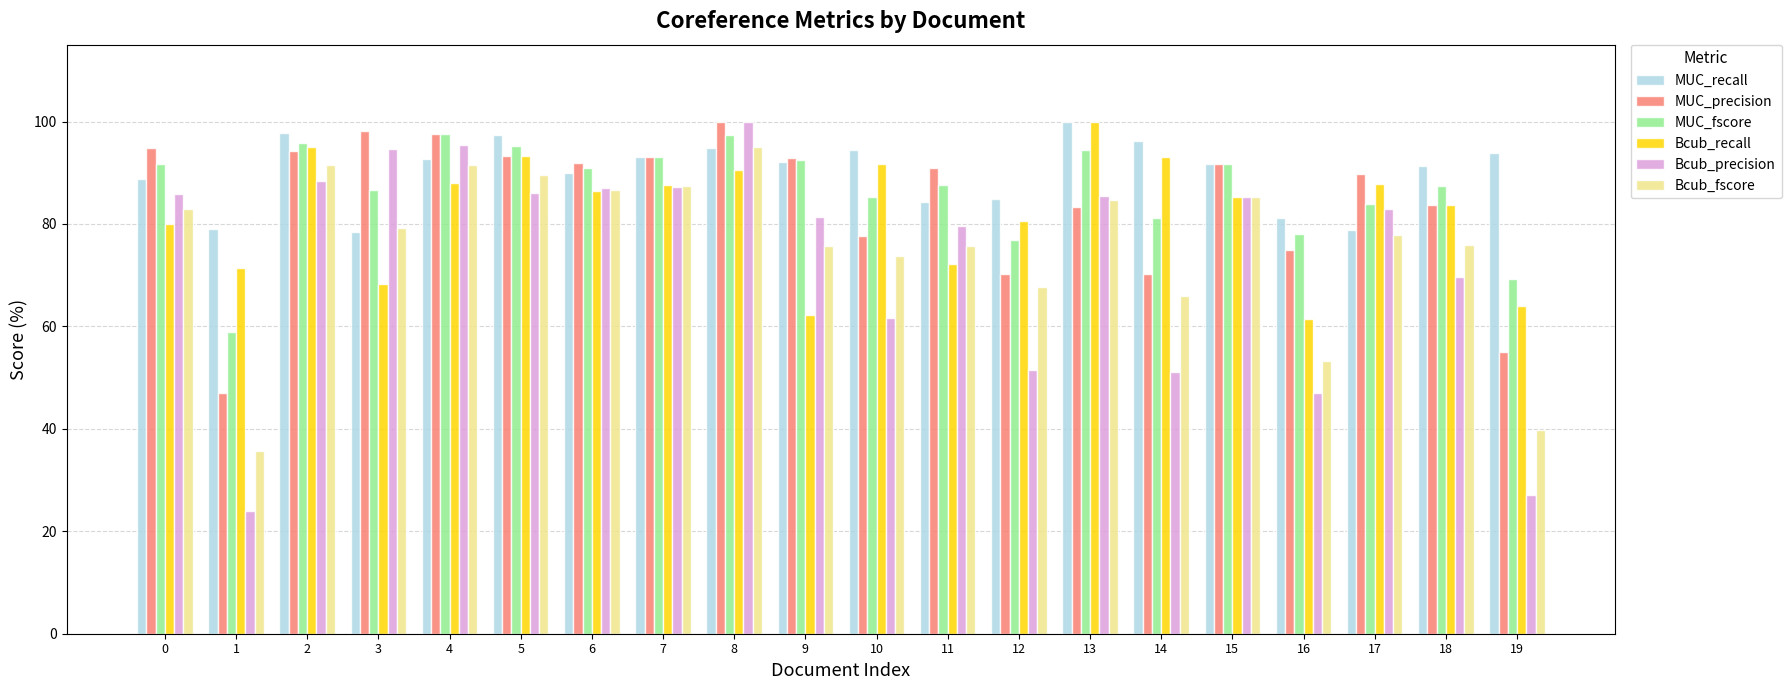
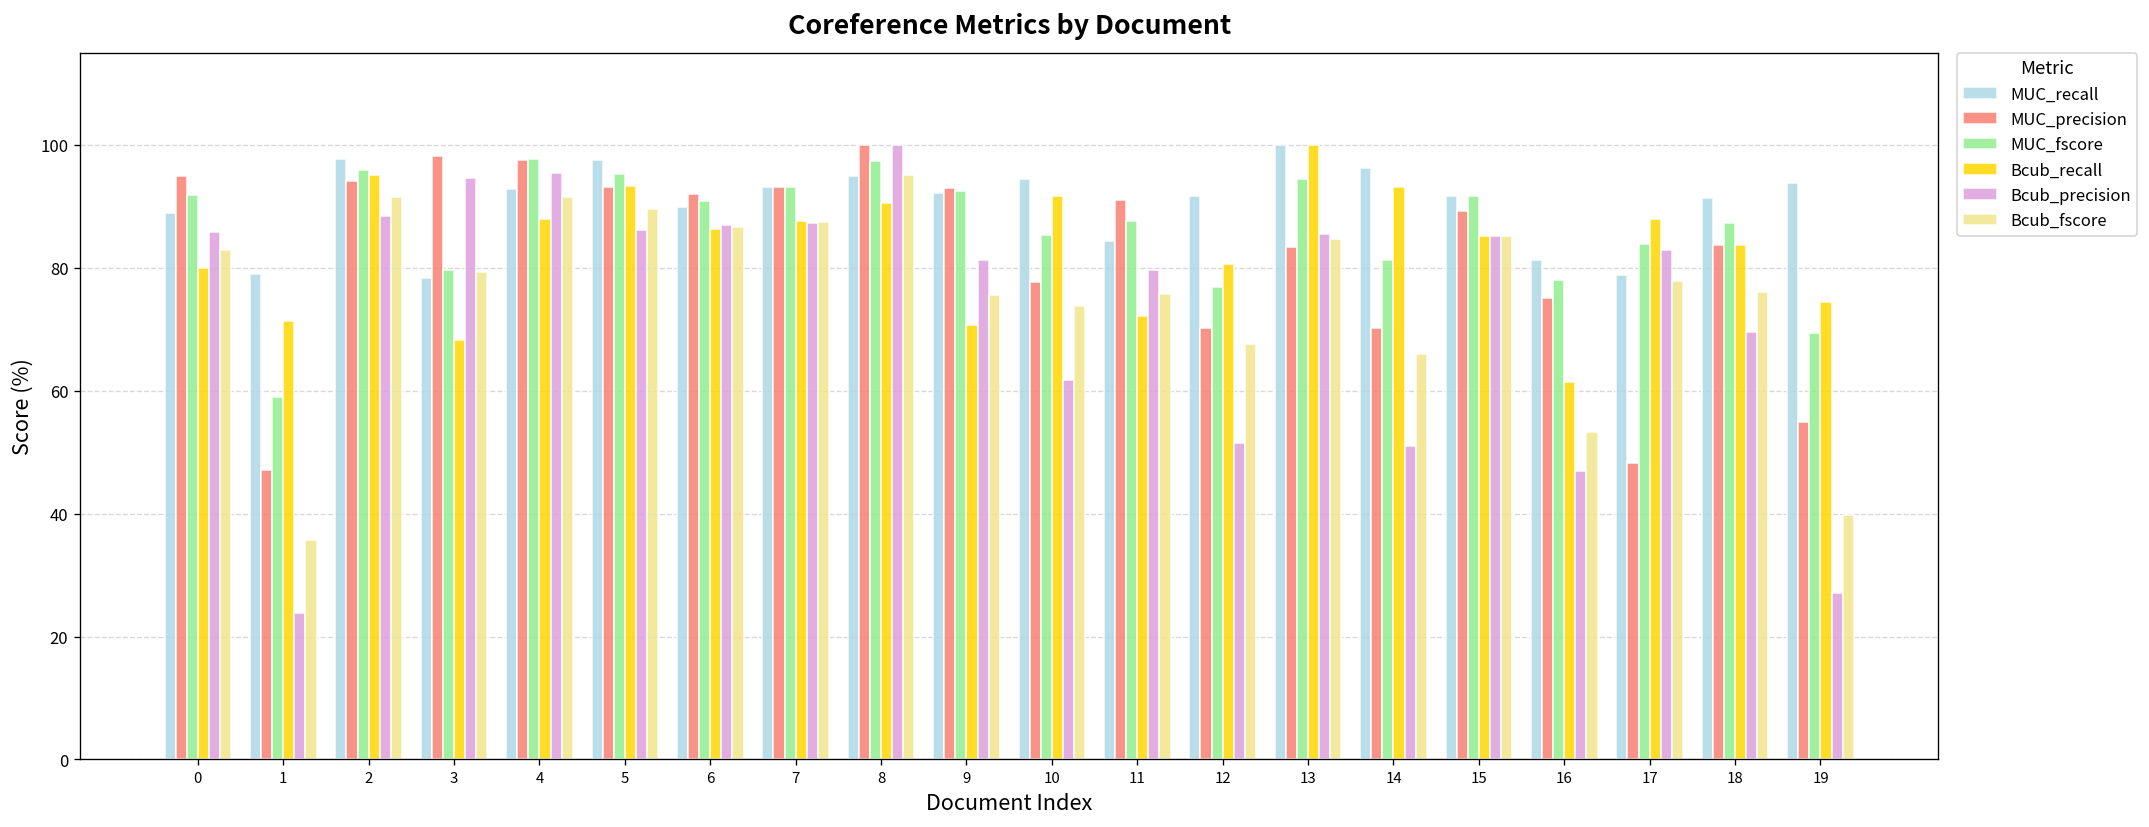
  {
    "MUC_recall": {
      "0": 89,
      "1": 79,
      "2": 98,
      "3": 78,
      "4": 93,
      "5": 97,
      "6": 90,
      "7": 93,
      "8": 95,
      "9": 92,
      "10": 94,
      "11": 84,
-     "12": 85,
+     "12": 92,
      "13": 100,
      "14": 96,
      "15": 92,
      "16": 81,
      "17": 79,
      "18": 91,
      "19": 94
    },
    "MUC_precision": {
      "0": 95,
      "1": 47,
      "2": 94,
      "3": 98,
      "4": 97,
      "5": 93,
      "6": 92,
      "7": 93,
      "8": 100,
      "9": 93,
      "10": 78,
      "11": 91,
      "12": 70,
      "13": 83,
      "14": 70,
-     "15": 92,
+     "15": 89,
      "16": 75,
-     "17": 90,
+     "17": 48,
      "18": 84,
      "19": 55
    },
    "MUC_fscore": {
      "0": 92,
      "1": 59,
      "2": 96,
-     "3": 87,
+     "3": 80,
      "4": 98,
      "5": 95,
      "6": 91,
      "7": 93,
      "8": 97,
      "9": 92,
      "10": 85,
      "11": 88,
      "12": 77,
      "13": 94,
      "14": 81,
      "15": 92,
      "16": 78,
      "17": 84,
      "18": 87,
      "19": 69
    },
    "Bcub_recall": {
      "0": 80,
      "1": 71,
      "2": 95,
      "3": 68,
      "4": 88,
      "5": 93,
      "6": 86,
      "7": 88,
      "8": 91,
-     "9": 62,
+     "9": 71,
      "10": 92,
      "11": 72,
      "12": 81,
      "13": 100,
      "14": 93,
      "15": 85,
      "16": 61,
      "17": 88,
      "18": 84,
-     "19": 64
+     "19": 74
    },
    "Bcub_precision": {
      "0": 86,
      "1": 24,
      "2": 88,
      "3": 95,
      "4": 95,
      "5": 86,
      "6": 87,
      "7": 87,
      "8": 100,
      "9": 81,
      "10": 62,
      "11": 80,
      "12": 52,
      "13": 85,
      "14": 51,
      "15": 85,
      "16": 47,
      "17": 83,
      "18": 70,
      "19": 27
    },
    "Bcub_fscore": {
      "0": 83,
      "1": 36,
      "2": 92,
      "3": 79,
      "4": 92,
      "5": 90,
      "6": 87,
      "7": 87,
      "8": 95,
      "9": 76,
      "10": 74,
      "11": 76,
      "12": 68,
      "13": 85,
      "14": 66,
      "15": 85,
      "16": 53,
      "17": 78,
      "18": 76,
      "19": 40
    }
  }
